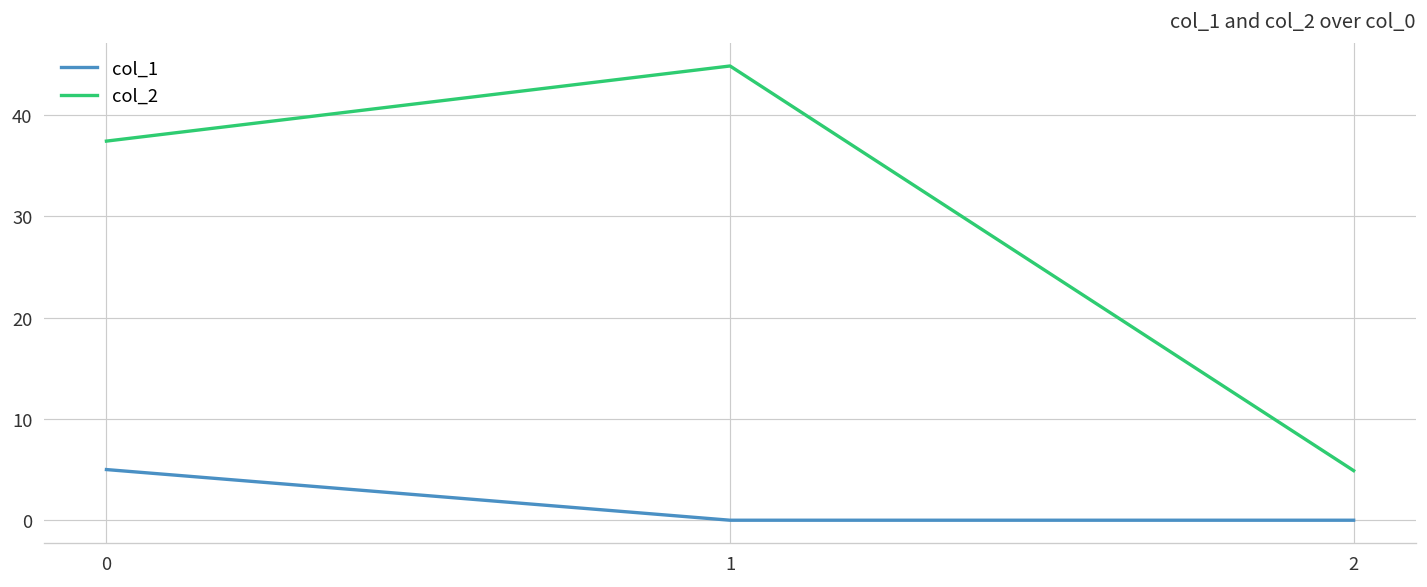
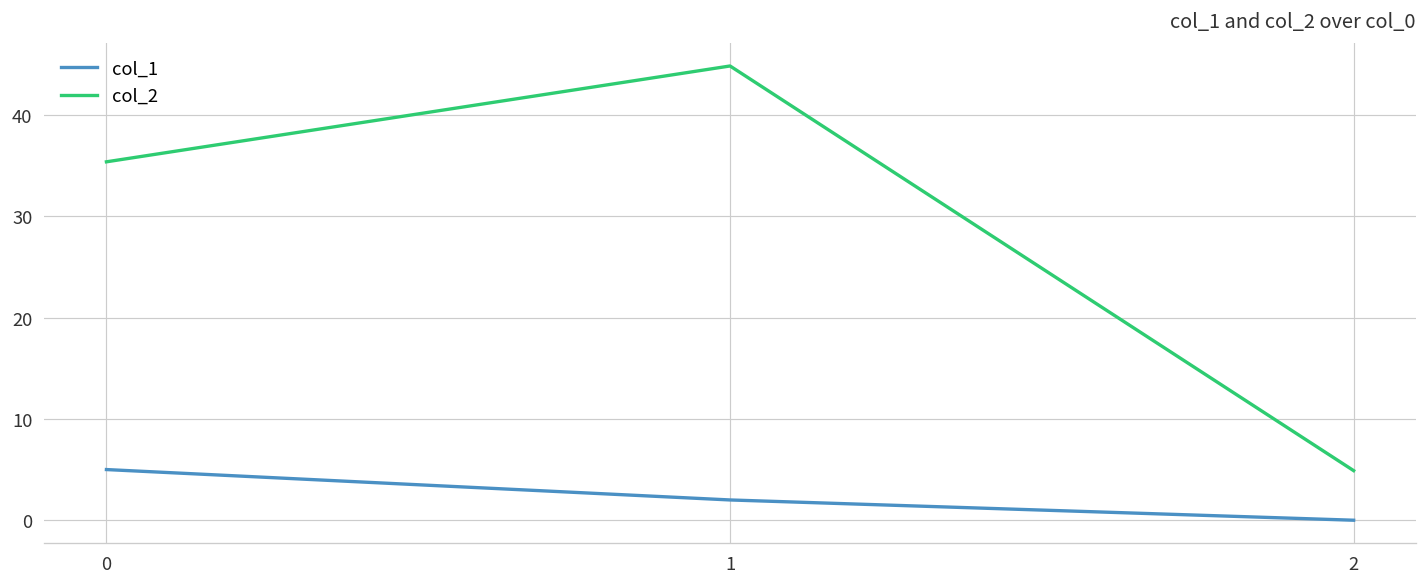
  {
    "col_1": {
      "0": 5,
-     "1": 0,
+     "1": 2,
      "2": 0
    },
    "col_2": {
-     "0": 37,
+     "0": 35,
      "1": 45,
      "2": 5
    }
  }
